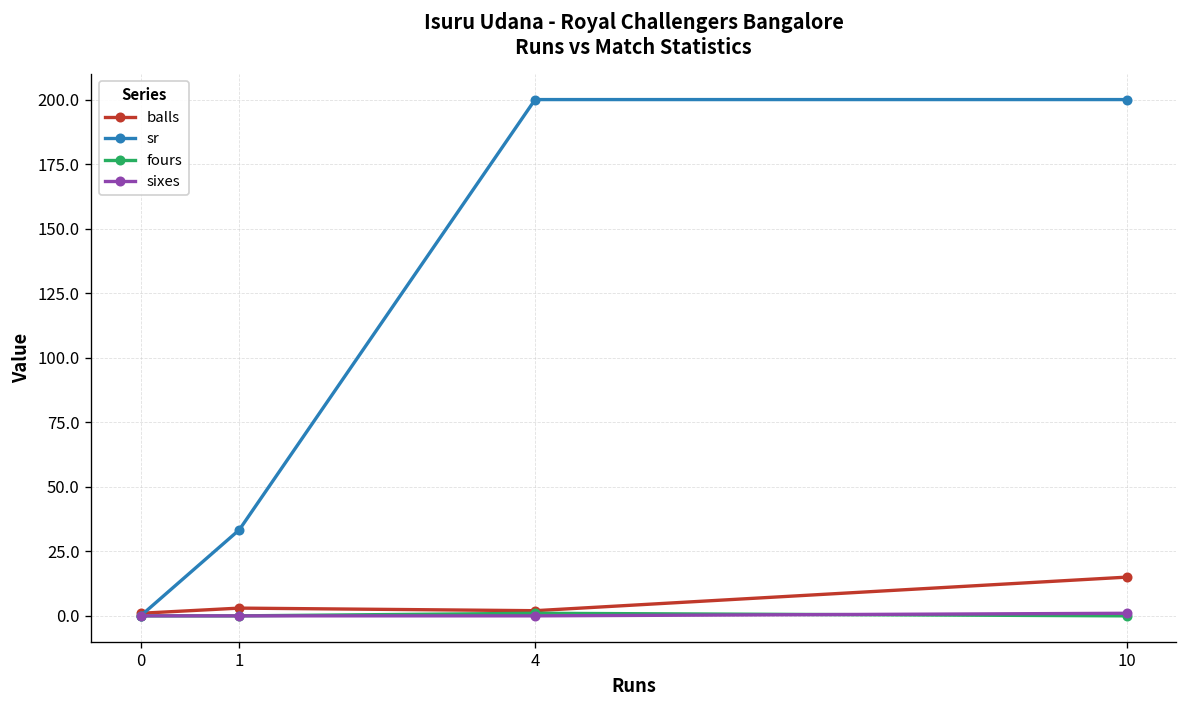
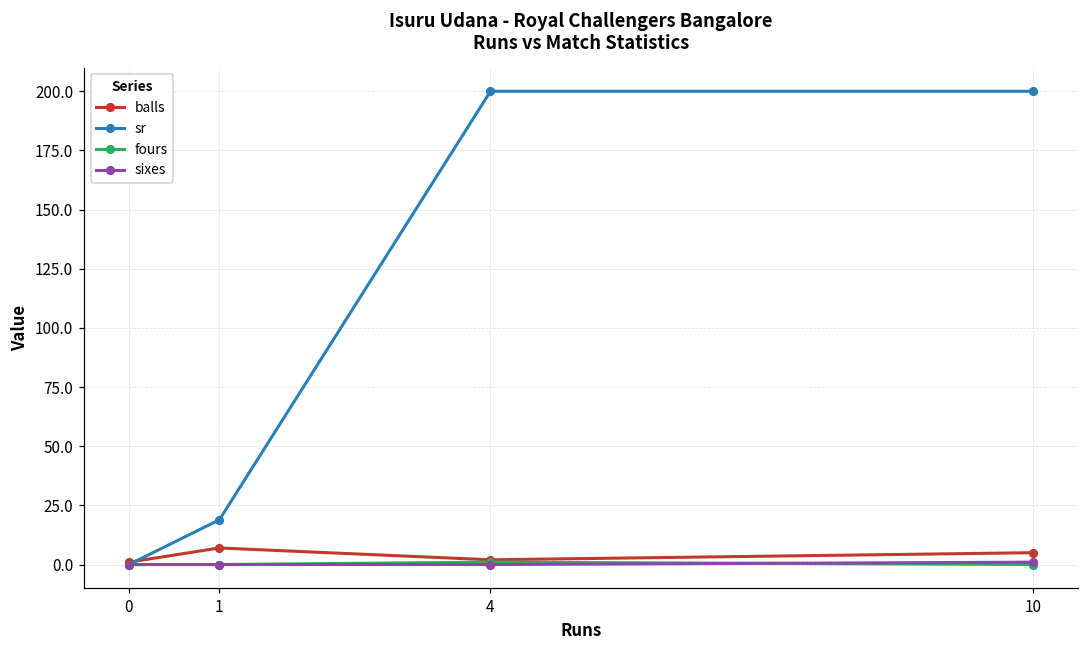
  {
    "balls": {
-     "1": 3,
-     "10": 15
+     "1": 7,
+     "10": 5
    },
    "sr": {
-     "1": 33,
+     "1": 19,
      "4": 200,
      "10": 200
    }
  }
